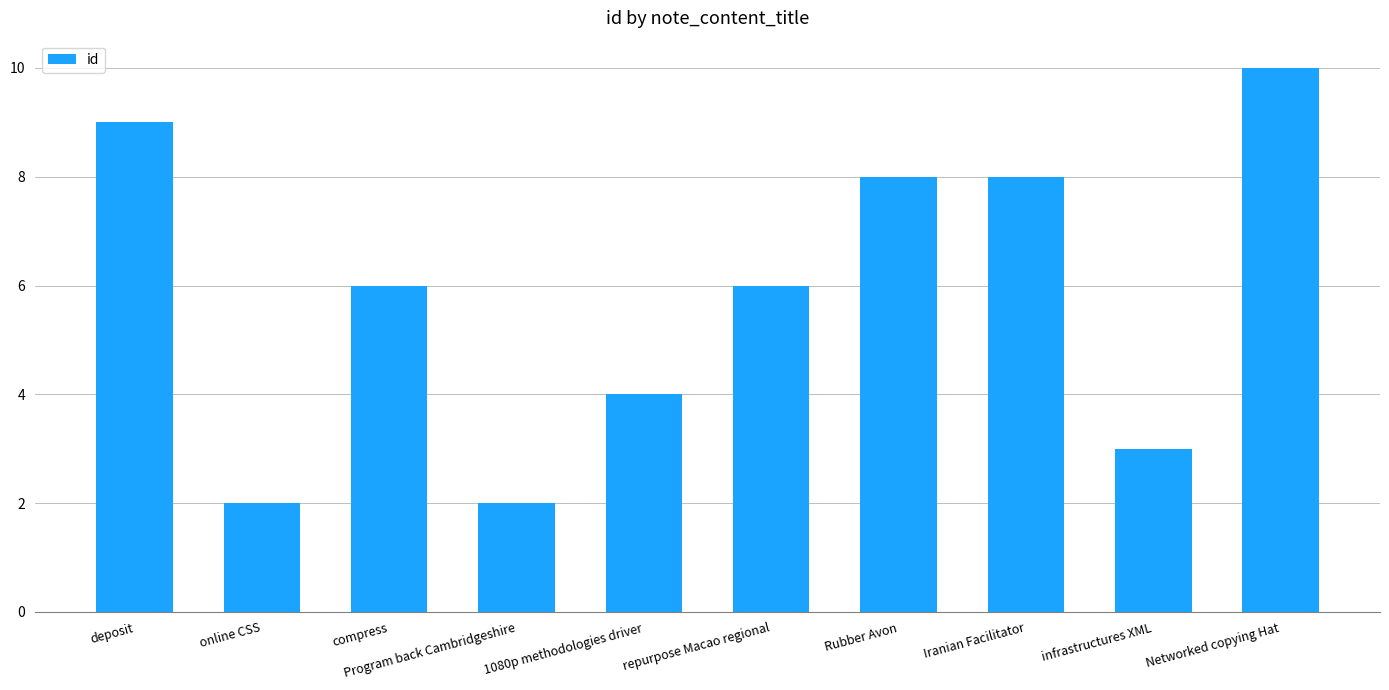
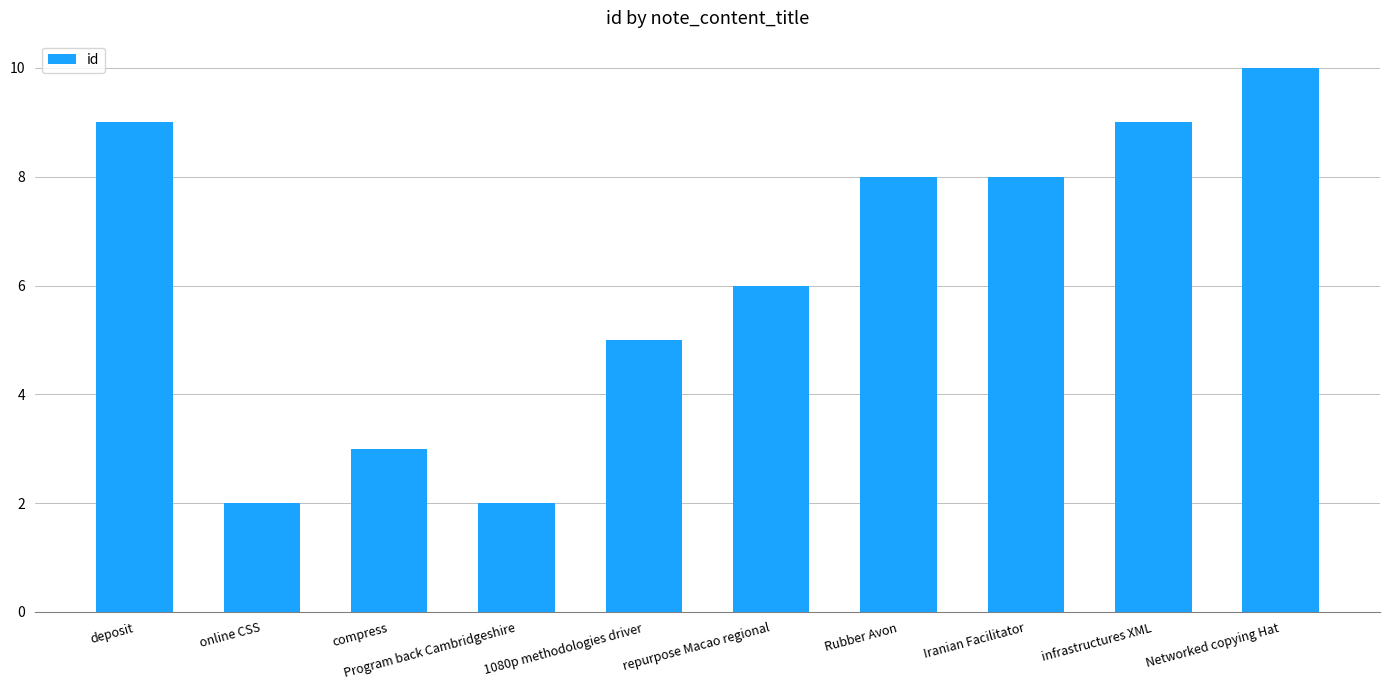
  {
    "deposit": 9,
    "online CSS": 2,
-   "compress": 6,
+   "compress": 3,
    "Program back Cambridgeshire": 2,
-   "1080p methodologies driver": 4,
+   "1080p methodologies driver": 5,
    "repurpose Macao regional": 6,
    "Rubber Avon": 8,
    "Iranian Facilitator": 8,
-   "infrastructures XML": 3,
+   "infrastructures XML": 9,
    "Networked copying Hat": 10
  }
